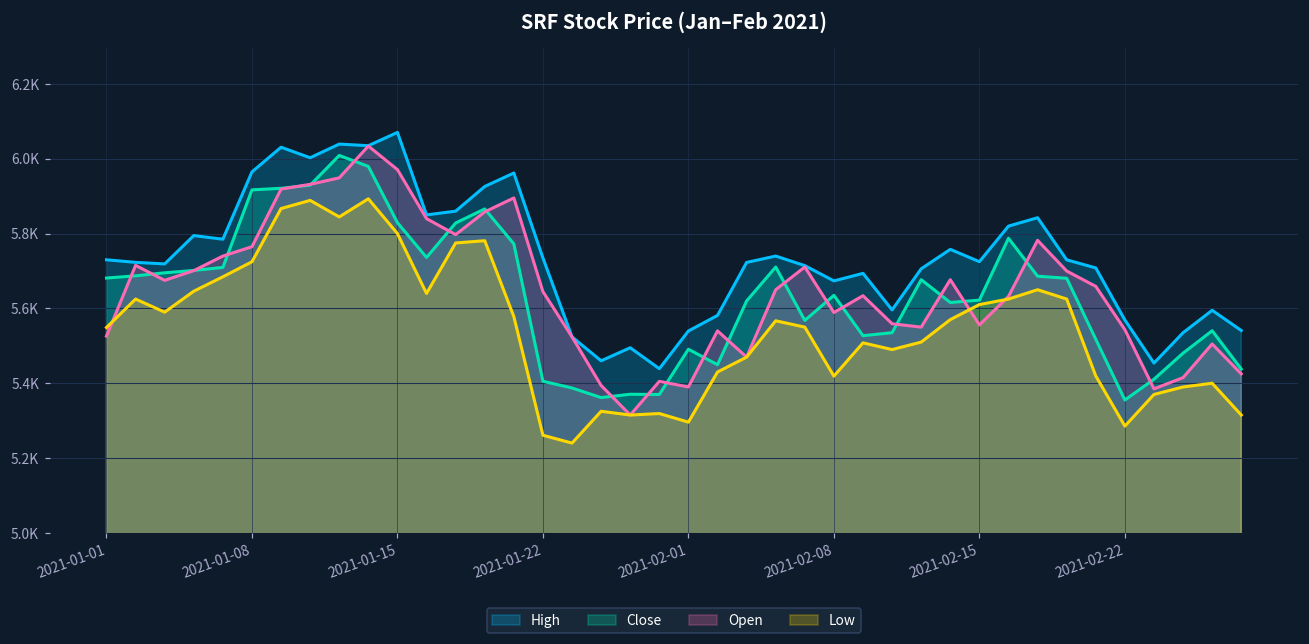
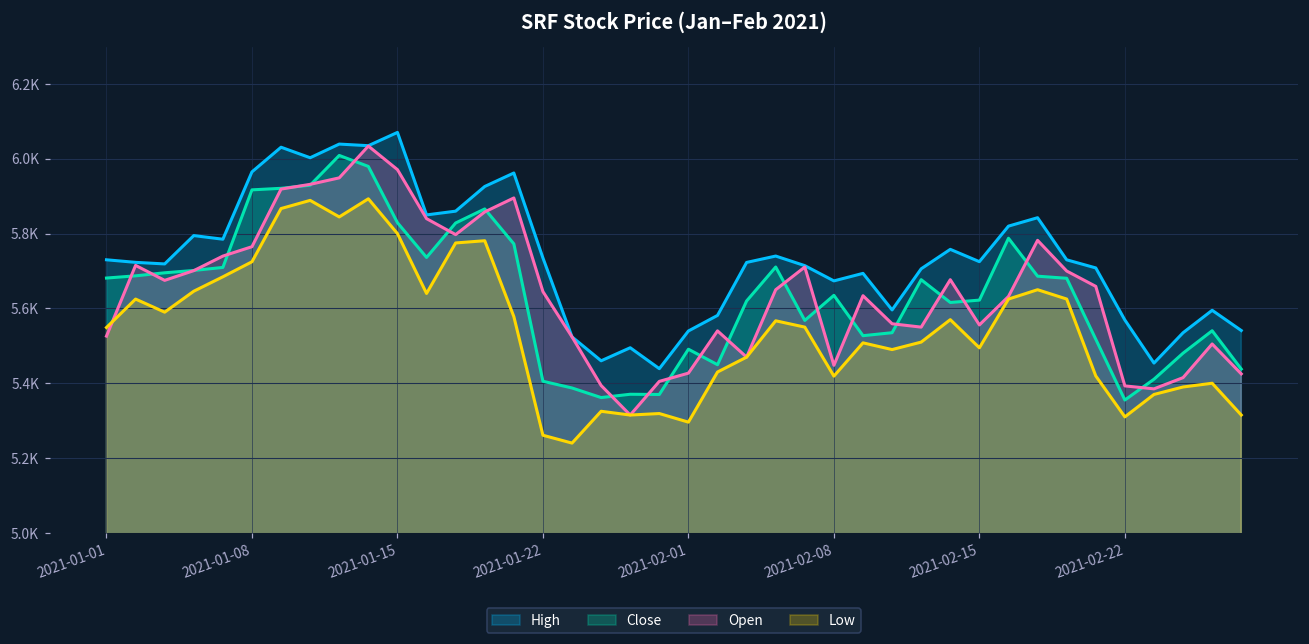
  {
    "Open": {
      "2021-01-01": 5530,
      "2021-01-08": 5770,
      "2021-01-15": 5970,
      "2021-01-22": 5650,
-     "2021-02-01": 5390,
-     "2021-02-08": 5590,
+     "2021-02-01": 5430,
+     "2021-02-08": 5450,
      "2021-02-15": 5560,
-     "2021-02-22": 5540
+     "2021-02-22": 5390
    },
    "Low": {
      "2021-01-01": 5550,
      "2021-01-08": 5720,
      "2021-01-15": 5800,
      "2021-01-22": 5260,
      "2021-02-01": 5300,
      "2021-02-08": 5420,
-     "2021-02-15": 5610,
-     "2021-02-22": 5290
+     "2021-02-15": 5490,
+     "2021-02-22": 5310
    }
  }
